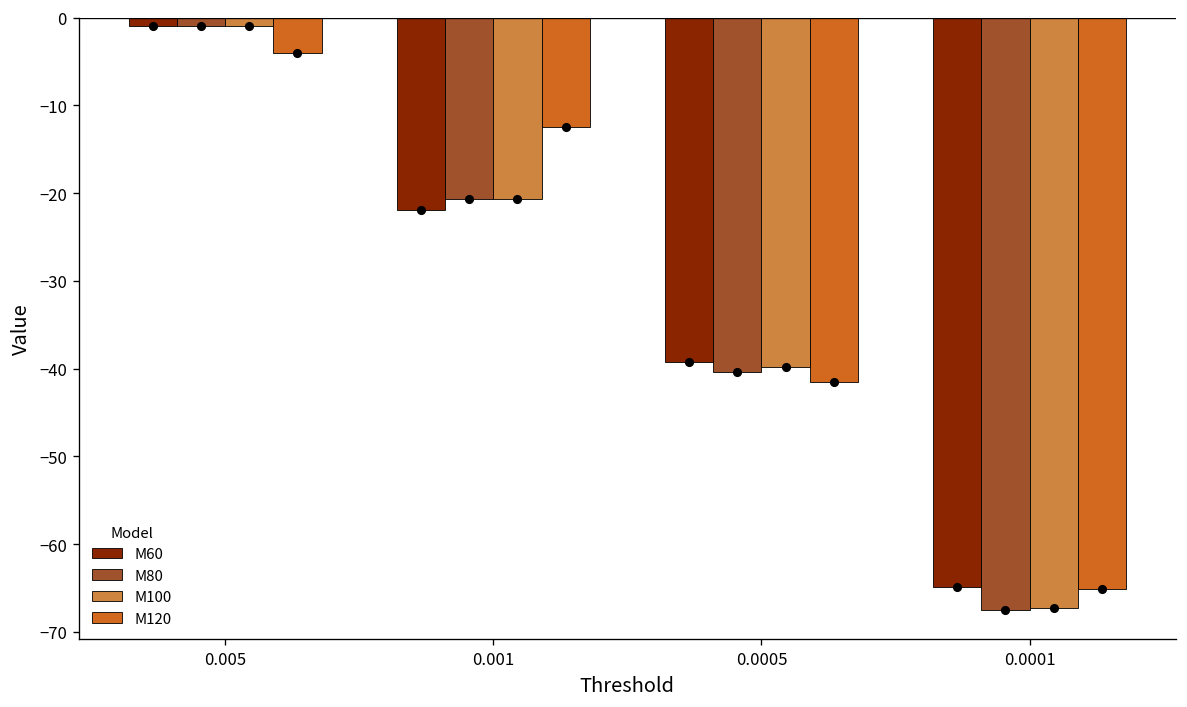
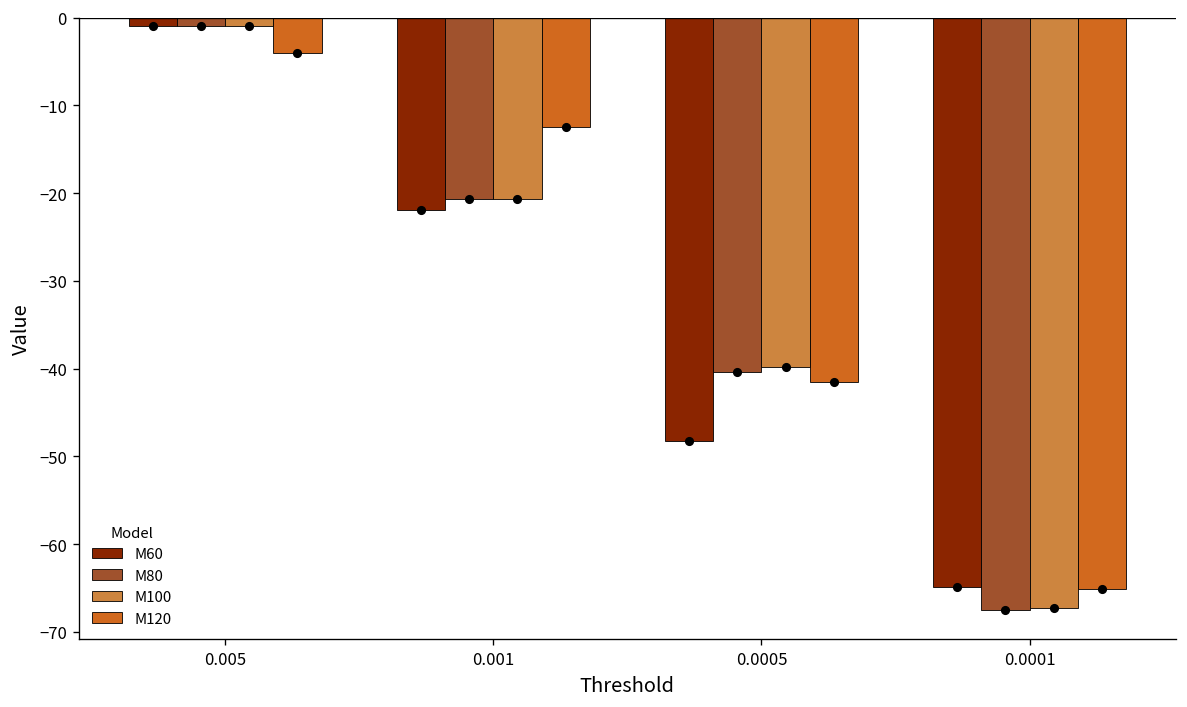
  {
    "M60": {
      "0.005": -1,
      "0.001": -22,
-     "0.0005": -39,
+     "0.0005": -48,
      "0.0001": -65
    }
  }
